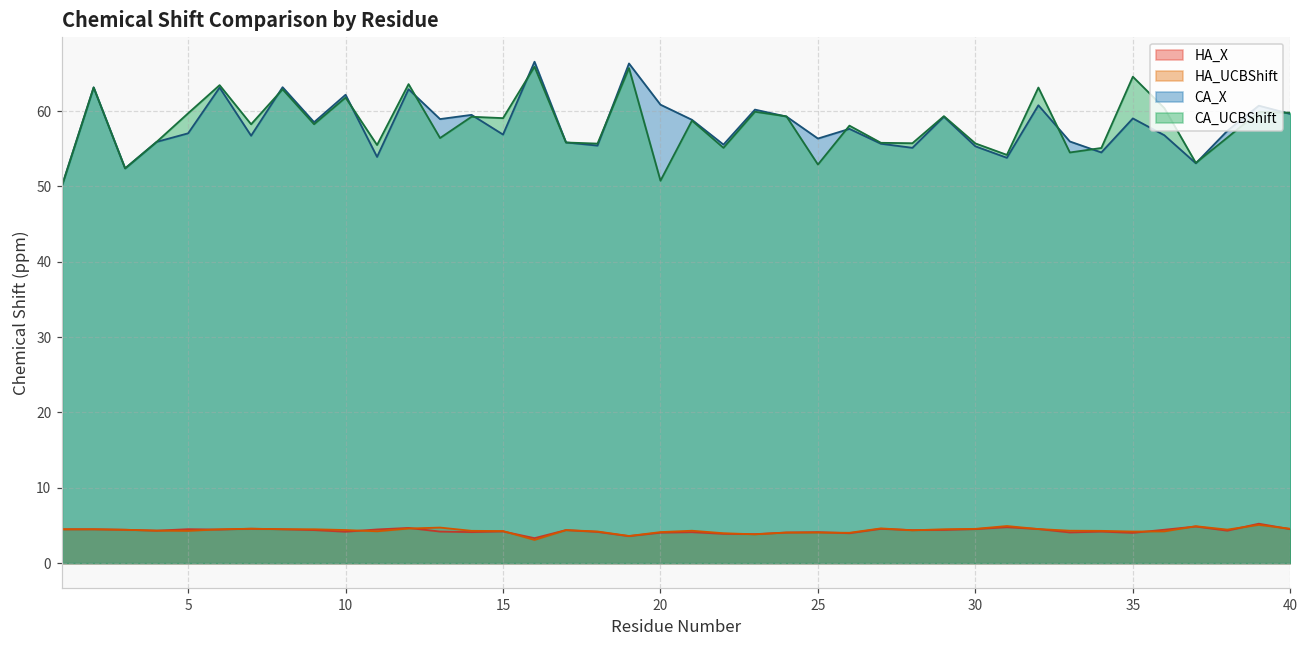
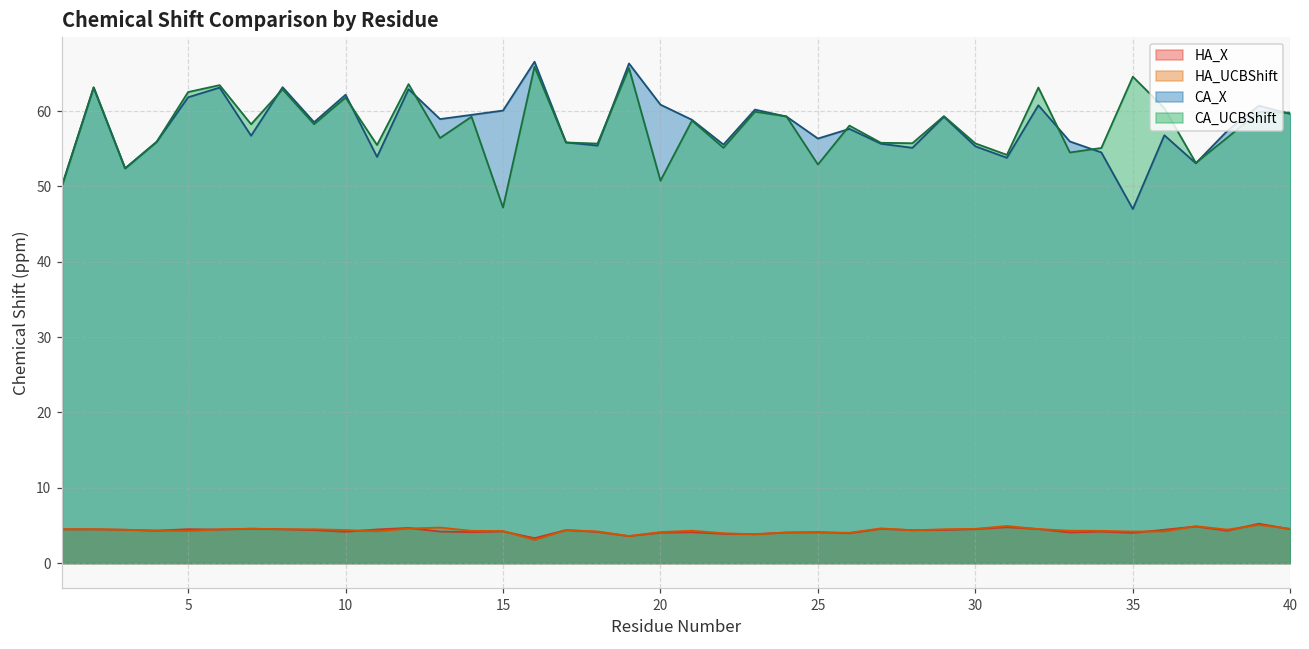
  {
    "CA_X": {
-     "5": 57,
-     "15": 57,
+     "5": 62,
+     "15": 60,
      "20": 61,
      "25": 56,
      "30": 55,
-     "35": 59
+     "35": 47
    },
    "CA_UCBShift": {
-     "5": 60,
-     "15": 59,
+     "5": 63,
+     "15": 47,
      "20": 51,
      "25": 53,
      "30": 56,
      "35": 65
    }
  }
